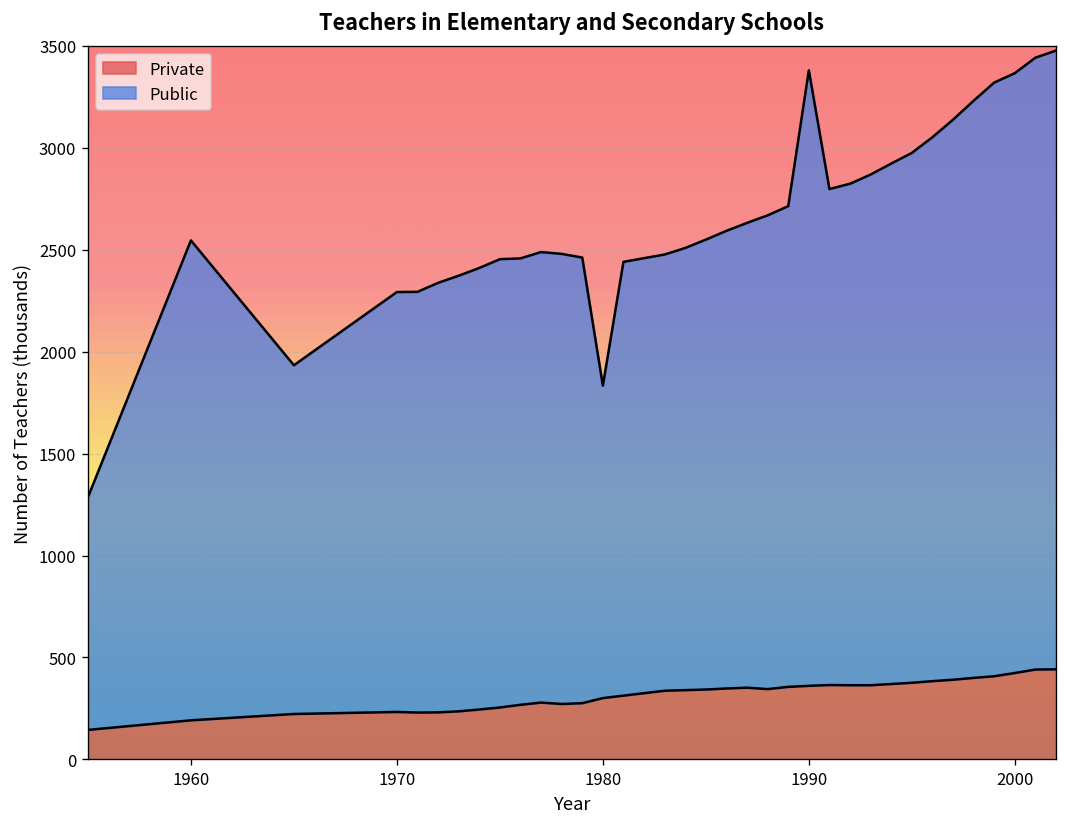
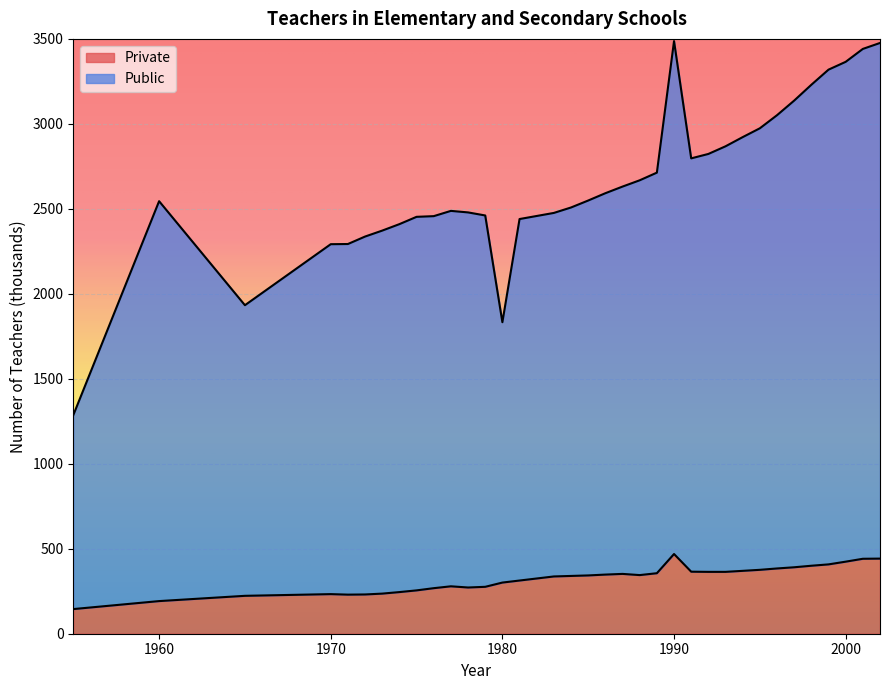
  {
    "Private": {
      "1960": 190,
      "1970": 230,
      "1980": 300,
-     "1990": 360,
+     "1990": 470,
      "2000": 420
    },
    "Public": {
      "1960": 2350,
      "1970": 2060,
      "1980": 1530,
      "1990": 3020,
      "2000": 2940
    }
  }
